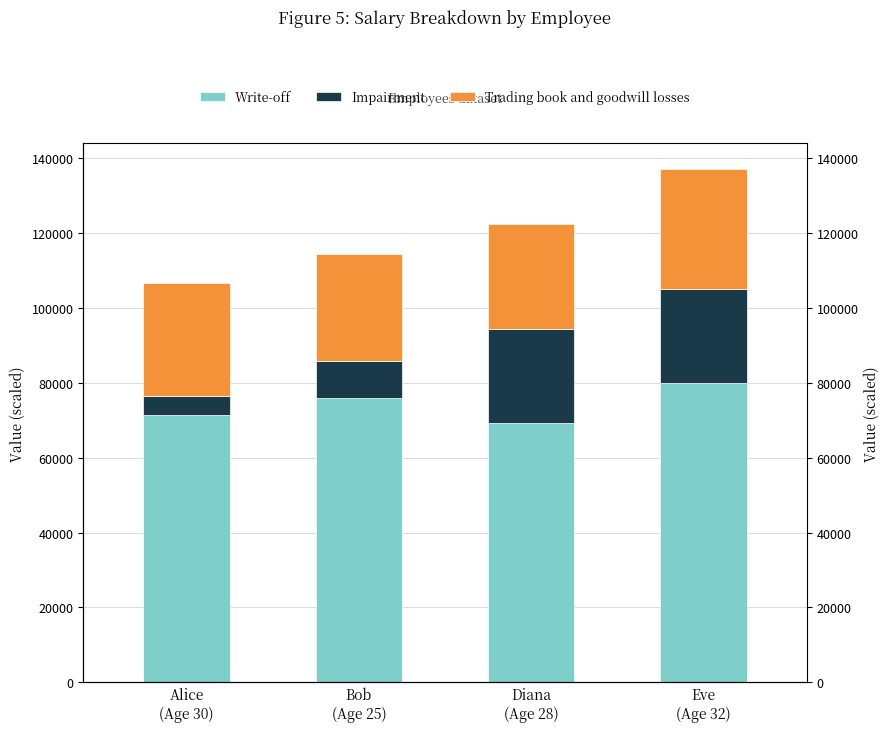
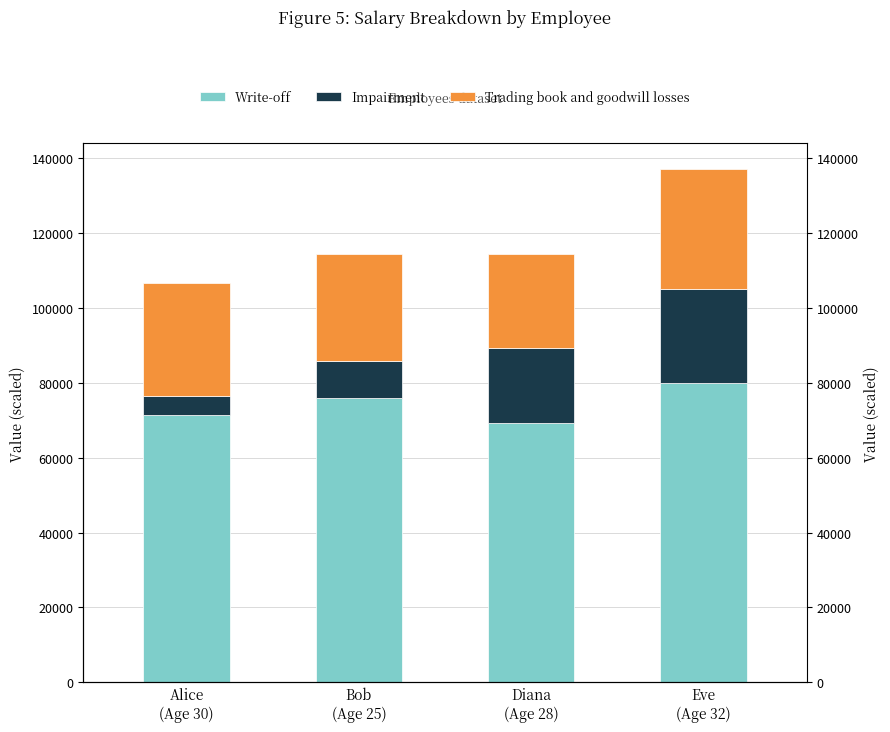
  {
    "Write-off": {
      "Alice (Age 30)": 71000,
      "Bob (Age 25)": 76000,
      "Diana (Age 28)": 69000,
      "Eve (Age 32)": 80000
    },
    "Impairment": {
      "Alice (Age 30)": 5000,
      "Bob (Age 25)": 10000,
-     "Diana (Age 28)": 25000,
+     "Diana (Age 28)": 20000,
      "Eve (Age 32)": 25000
    },
    "Trading book and goodwill losses": {
      "Alice (Age 30)": 30000,
      "Bob (Age 25)": 28000,
-     "Diana (Age 28)": 28000,
+     "Diana (Age 28)": 25000,
      "Eve (Age 32)": 32000
    }
  }
